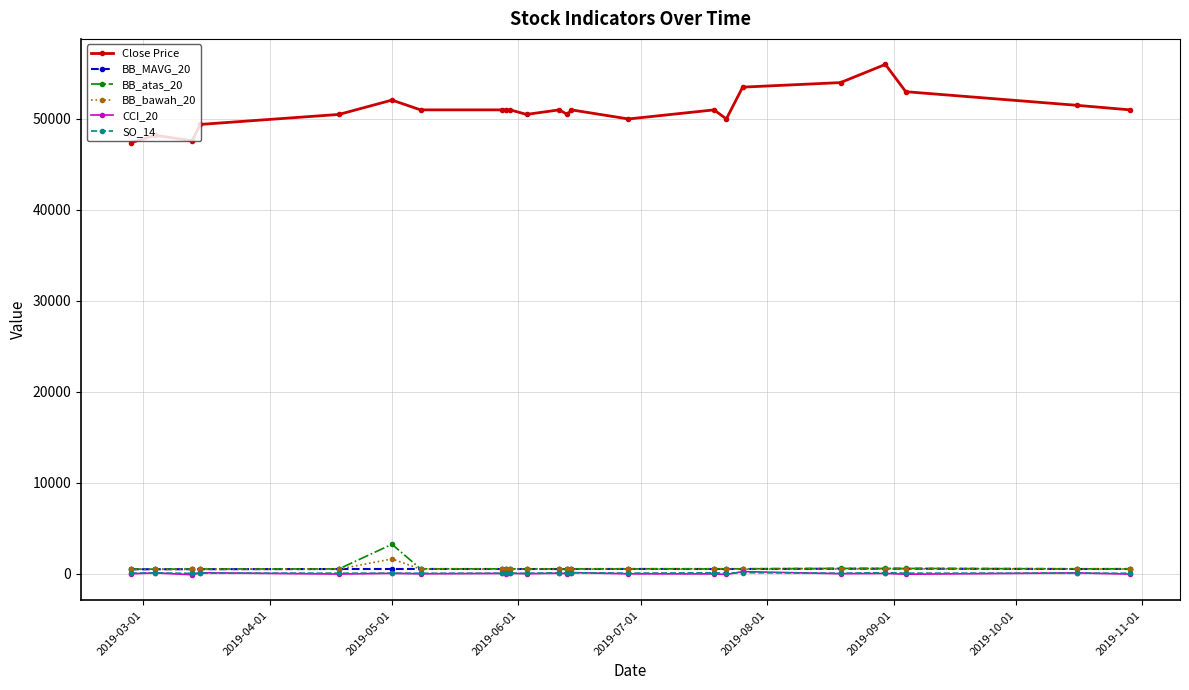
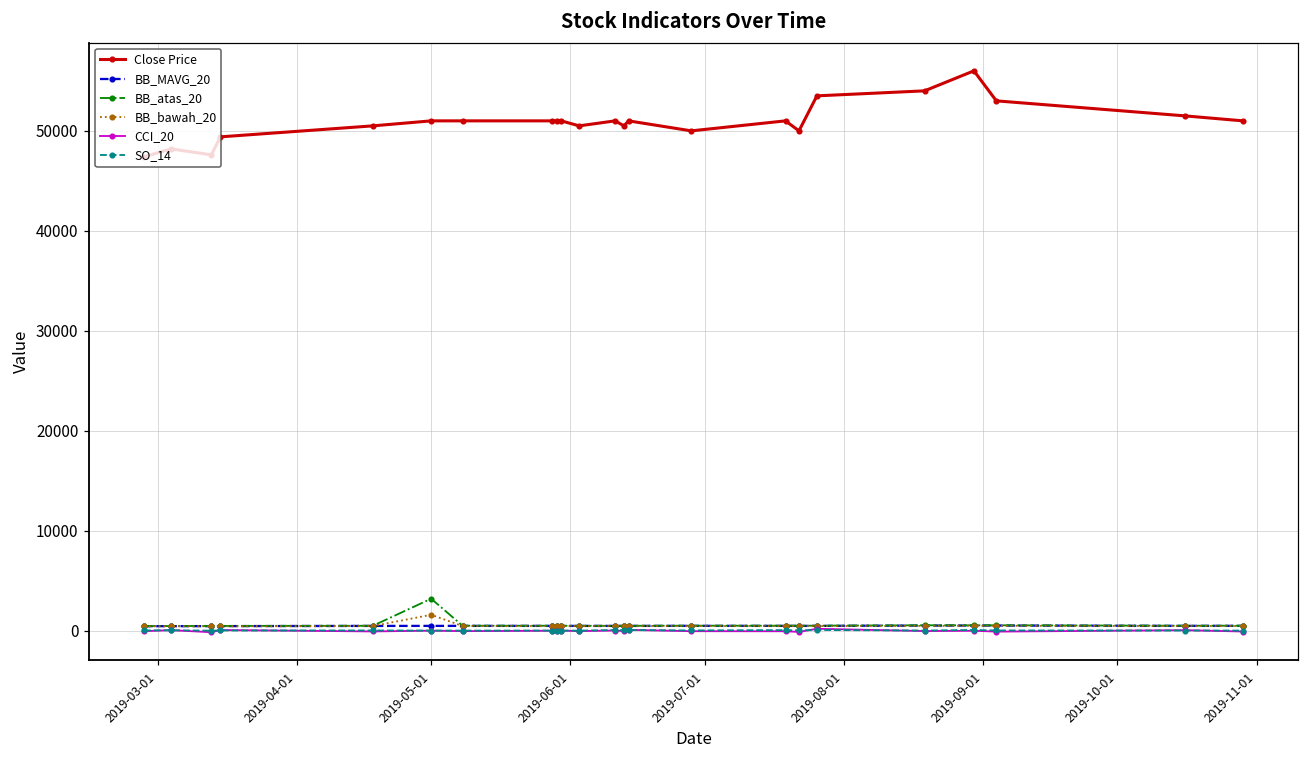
  {
    "Close Price": {
-     "2019-05-01": 52000
+     "2019-05-01": 51000
    },
    "BB_MAVG_20": {
      "2019-05-01": 1000
    },
    "BB_atas_20": {
      "2019-05-01": 3000
    },
    "BB_bawah_20": {
      "2019-05-01": 2000
    }
  }
